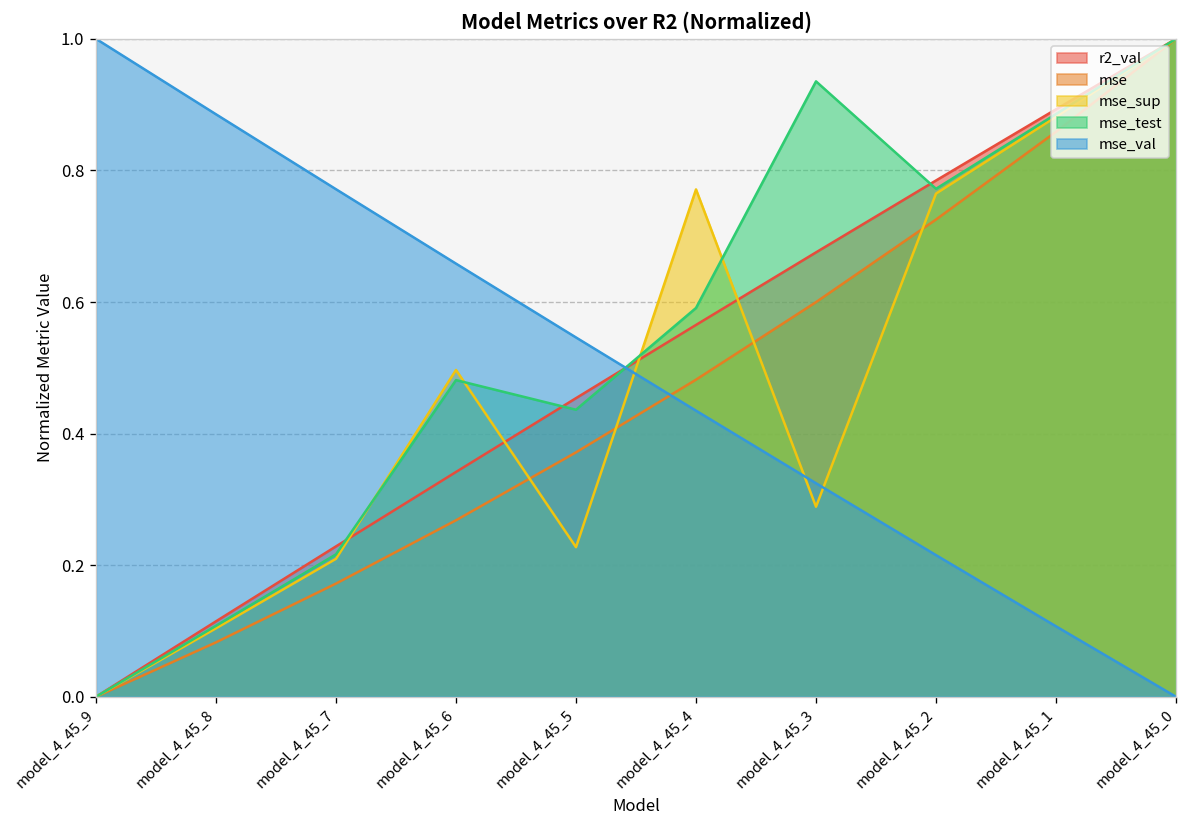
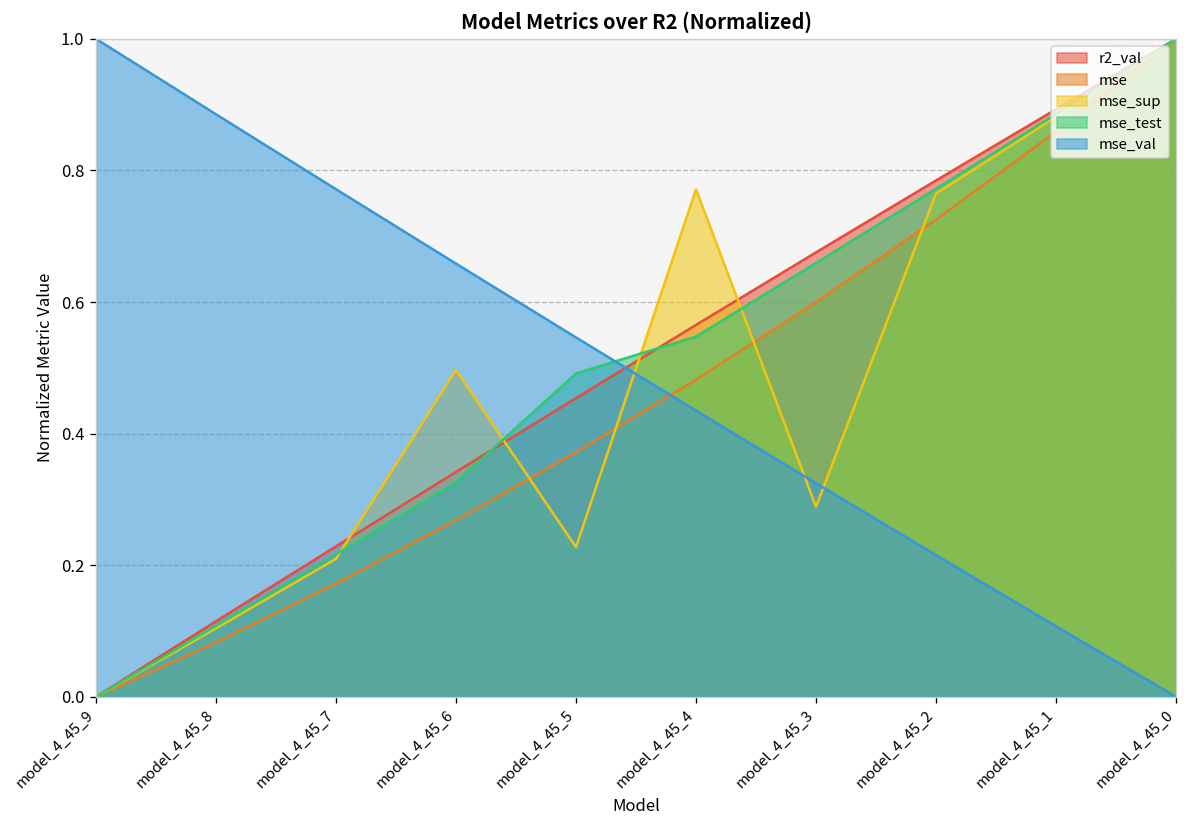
  {
    "mse_sup": {
      "model_4_45_7": 0.21,
      "model_4_45_6": 0.50,
      "model_4_45_5": 0.23,
      "model_4_45_4": 0.77,
      "model_4_45_3": 0.29,
      "model_4_45_2": 0.76
    },
    "mse_test": {
      "model_4_45_7": 0.22,
-     "model_4_45_6": 0.48,
-     "model_4_45_5": 0.44,
-     "model_4_45_4": 0.59,
-     "model_4_45_3": 0.94,
+     "model_4_45_6": 0.33,
+     "model_4_45_5": 0.49,
+     "model_4_45_4": 0.55,
+     "model_4_45_3": 0.66,
      "model_4_45_2": 0.77
    },
    "mse_val": {
      "model_4_45_9": 1.00,
      "model_4_45_8": 0.89,
      "model_4_45_7": 0.77,
      "model_4_45_6": 0.66,
      "model_4_45_5": 0.55,
      "model_4_45_4": 0.43,
      "model_4_45_3": 0.32,
      "model_4_45_2": 0.22,
      "model_4_45_1": 0.11,
      "model_4_45_0": 0.00
    }
  }
